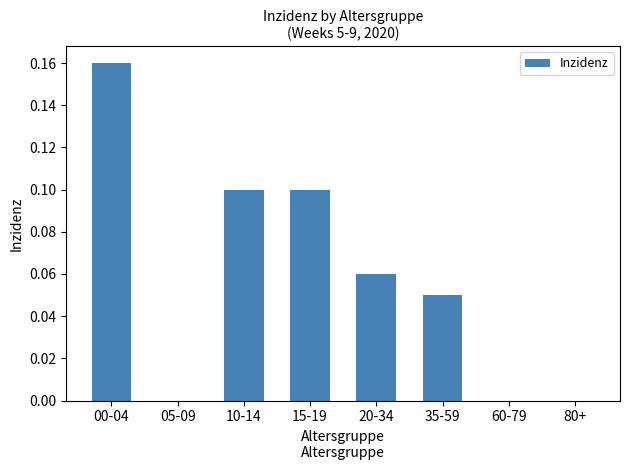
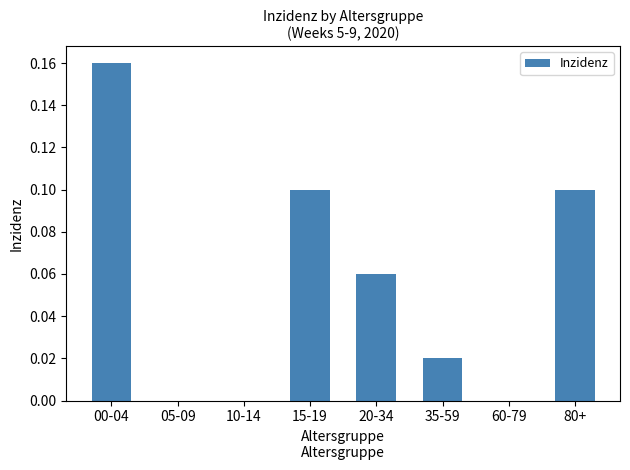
  {
    "00-04": 0.16,
    "05-09": 0.00,
-   "10-14": 0.1,
+   "10-14": 0.0,
    "15-19": 0.10,
    "20-34": 0.06,
-   "35-59": 0.05,
+   "35-59": 0.02,
    "60-79": 0.00,
-   "80+": 0.0
+   "80+": 0.1
  }
